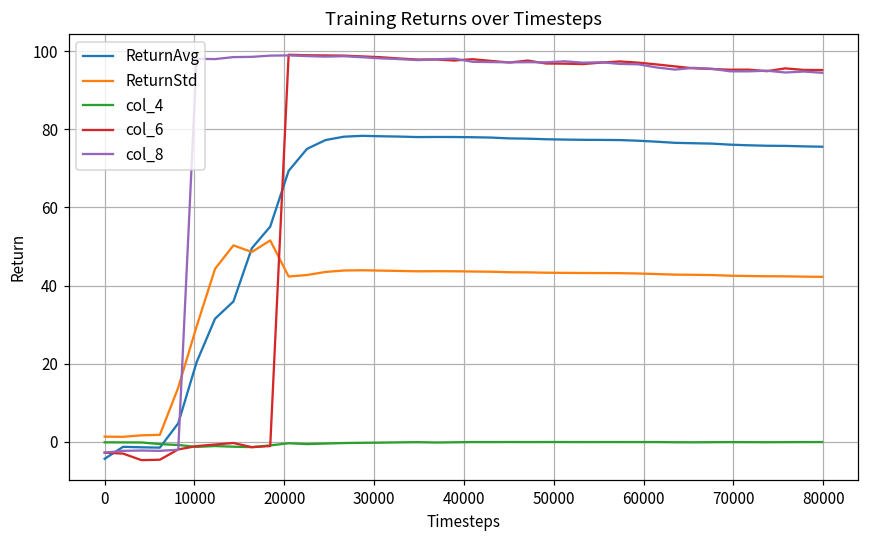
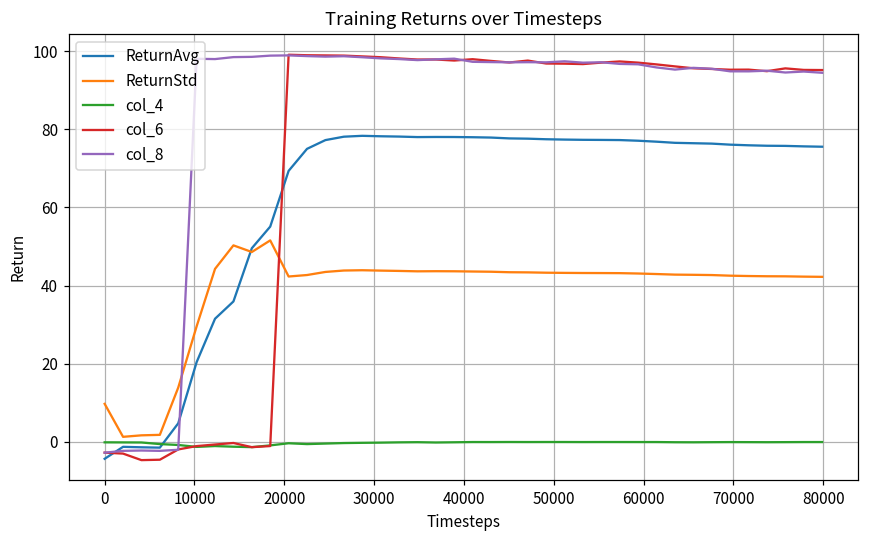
  {
    "ReturnAvg": {
      "0": -4
    },
    "ReturnStd": {
-     "0": 1
+     "0": 10
    },
    "col_4": {
      "0": 0
    }
  }
